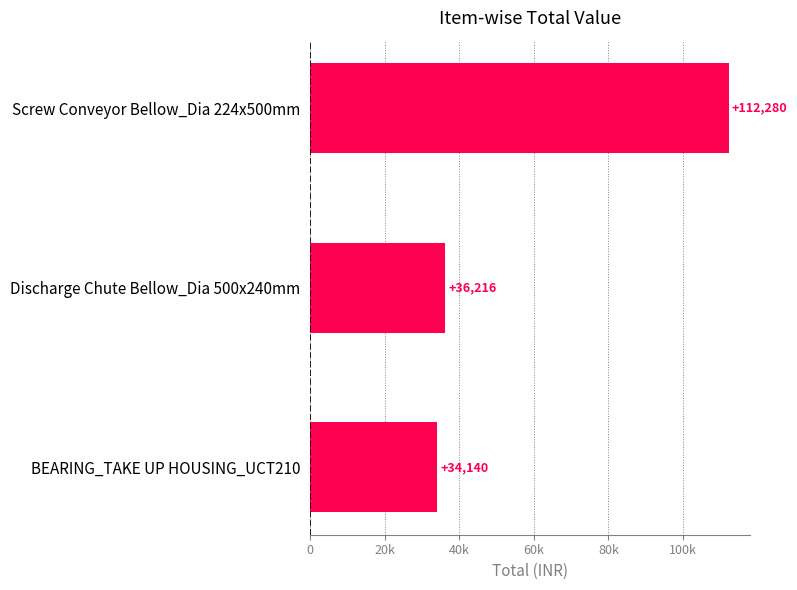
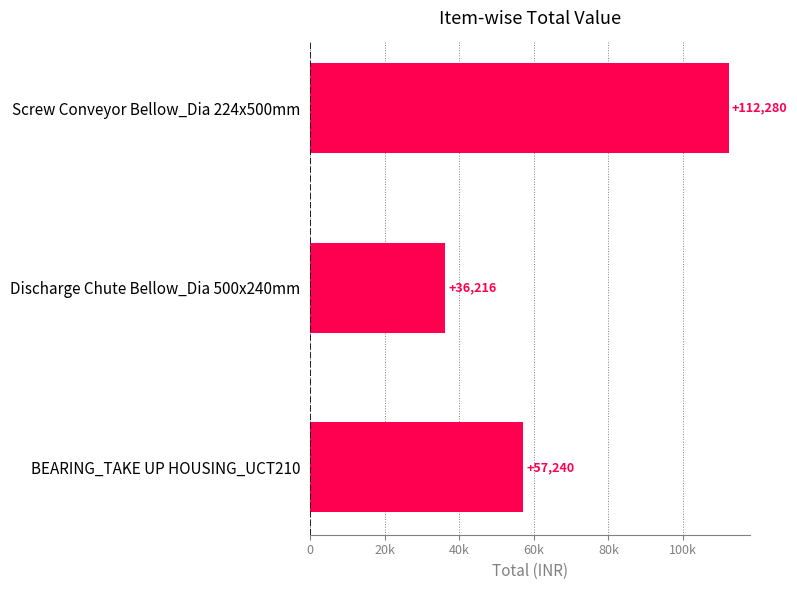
  {
    "Screw Conveyor Bellow_Dia 224x500mm": "+112,280",
    "Discharge Chute Bellow_Dia 500x240mm": "+36,216",
-   "BEARING_TAKE UP HOUSING_UCT210": "+34,140"
+   "BEARING_TAKE UP HOUSING_UCT210": "+57,240"
  }
